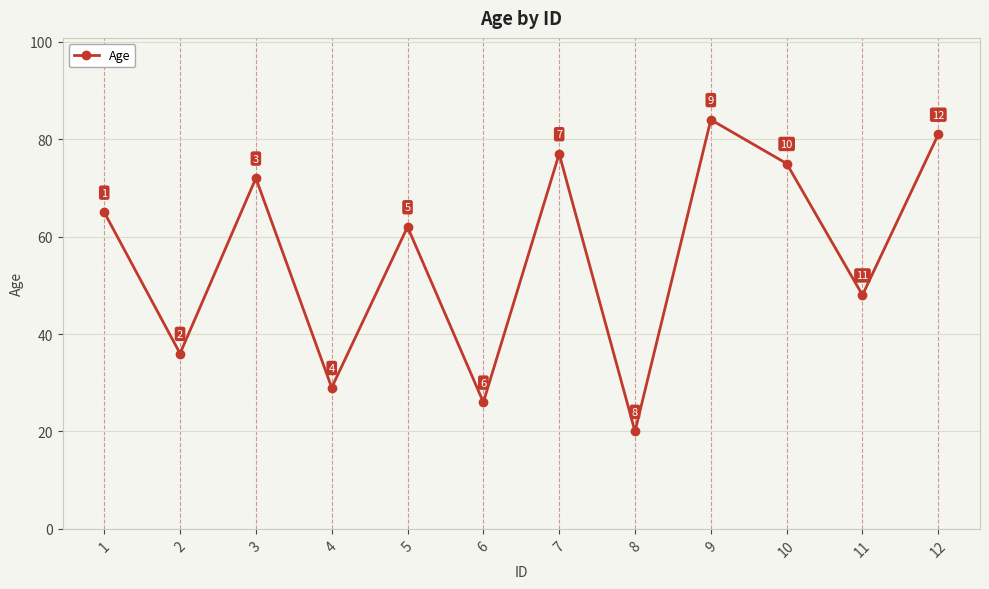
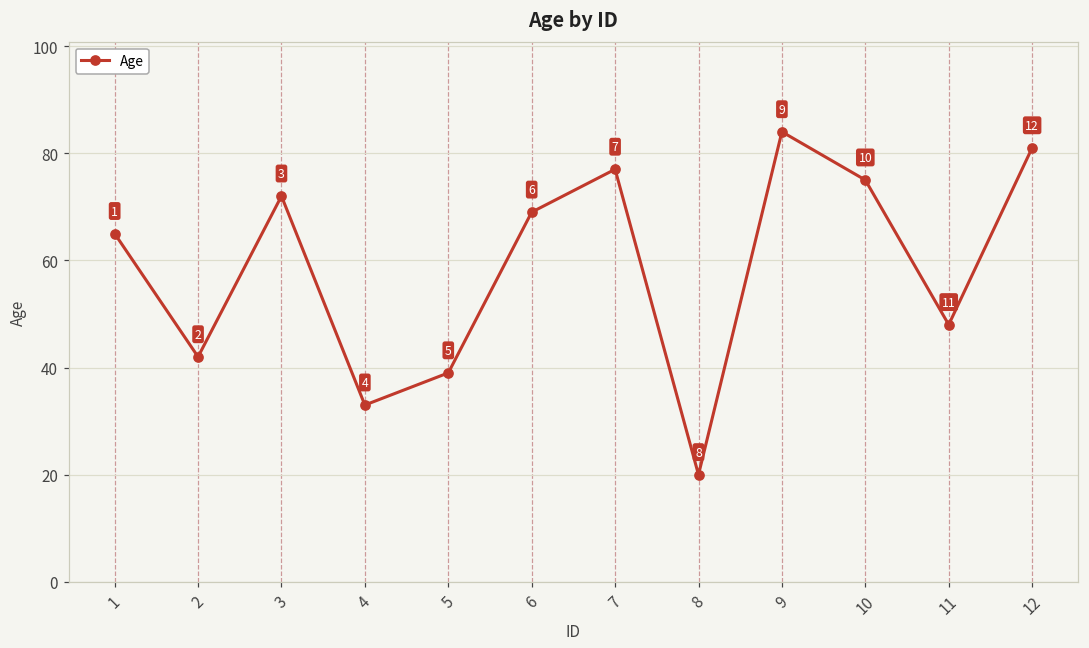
  {
-   "2": 36,
-   "4": 29,
-   "5": 62,
-   "6": 26
+   "2": 42,
+   "4": 33,
+   "5": 39,
+   "6": 69
  }
